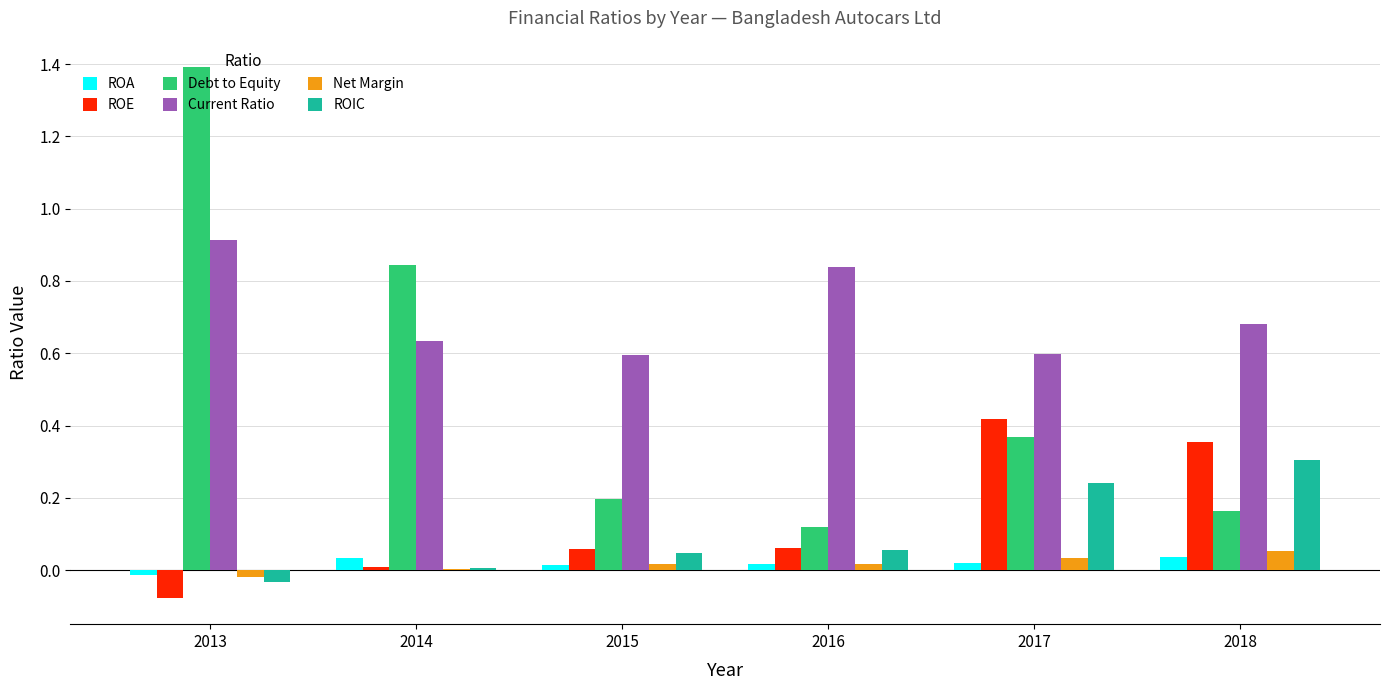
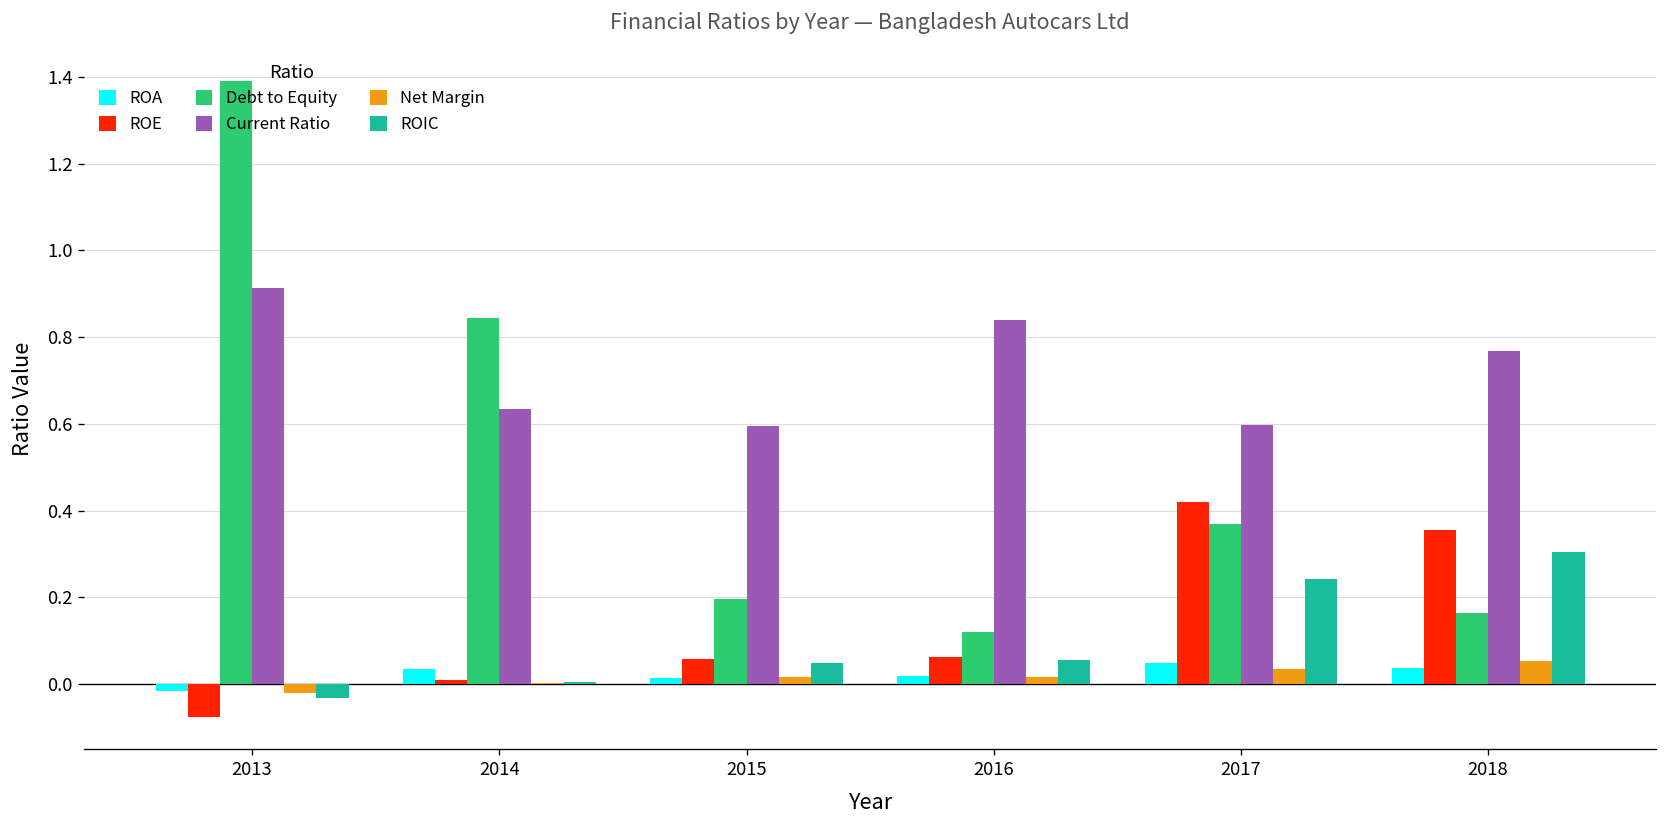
  {
    "ROA": {
      "2013": -0.01,
      "2014": 0.03,
      "2015": 0.01,
      "2016": 0.02,
-     "2017": 0.02,
+     "2017": 0.05,
      "2018": 0.04
    },
    "ROE": {
      "2013": -0.08,
      "2014": 0.01,
      "2015": 0.06,
      "2016": 0.06,
      "2017": 0.42,
      "2018": 0.36
    },
    "Current Ratio": {
      "2013": 0.91,
      "2014": 0.63,
      "2015": 0.60,
      "2016": 0.84,
      "2017": 0.60,
-     "2018": 0.68
+     "2018": 0.77
    },
    "Net Margin": {
      "2013": -0.02,
      "2015": 0.02,
      "2016": 0.02,
      "2017": 0.04,
      "2018": 0.05
    }
  }
